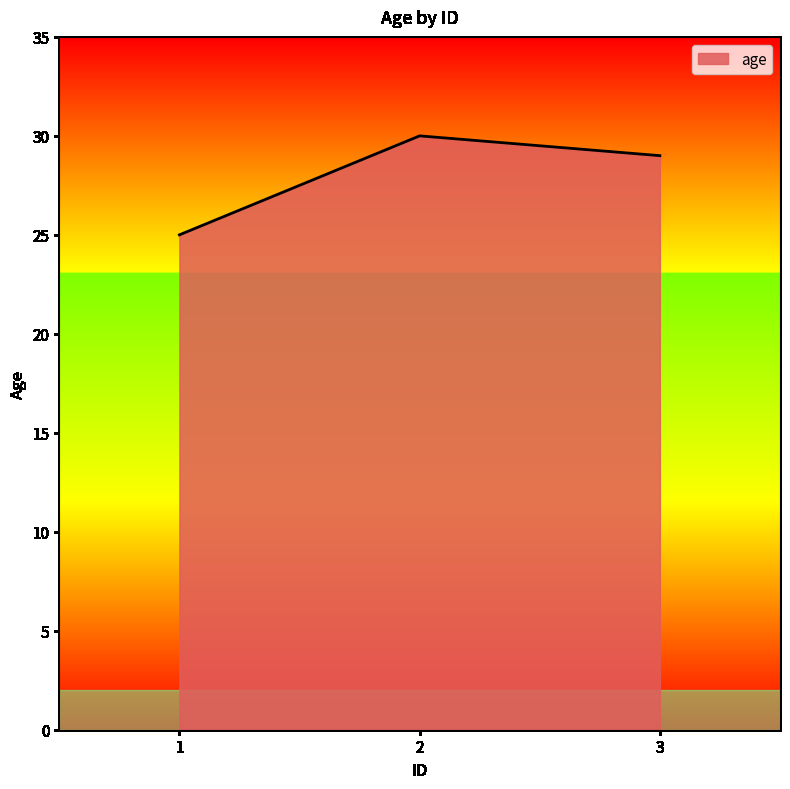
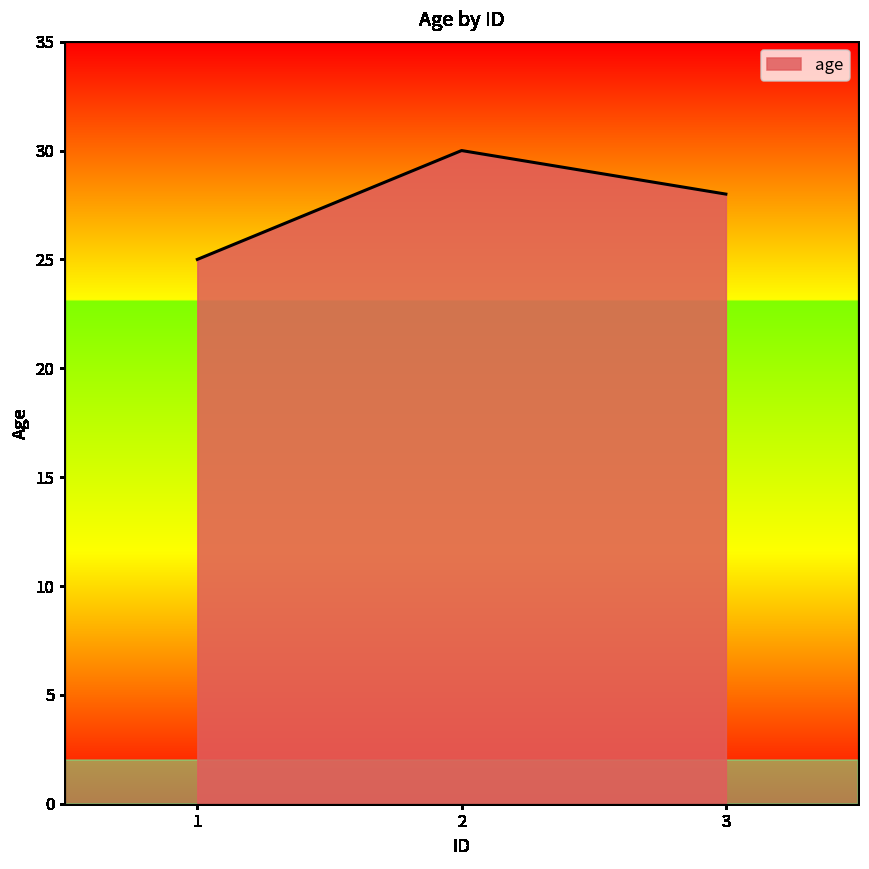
  {
    "1": 25,
    "2": 30,
-   "3": 29
+   "3": 28
  }
